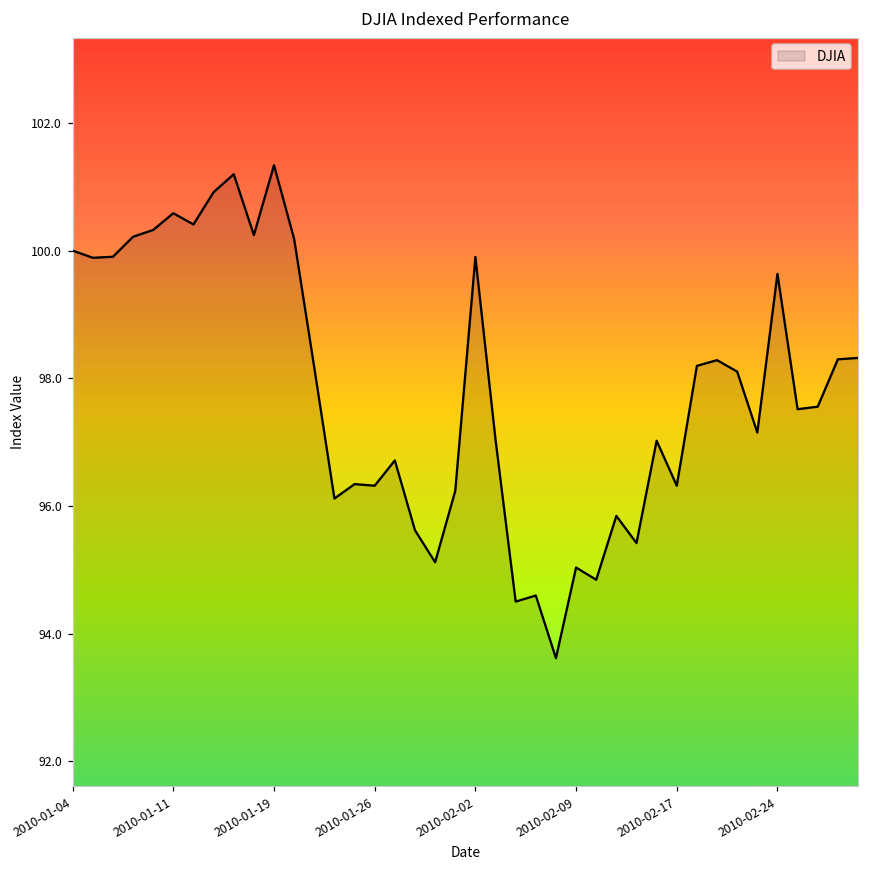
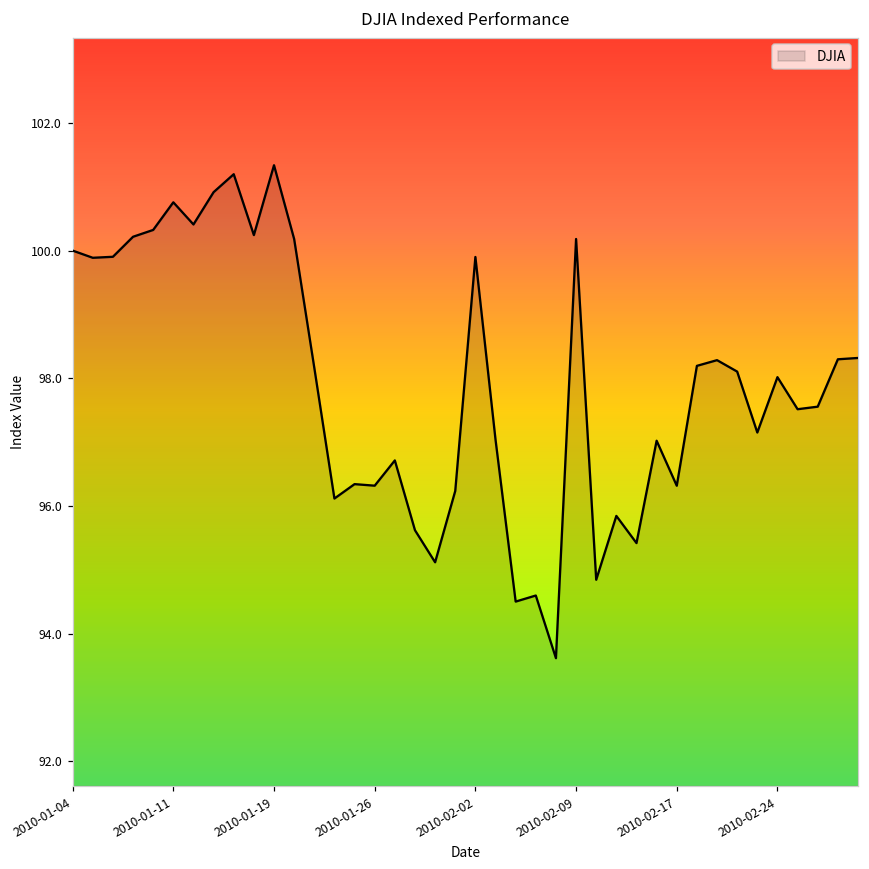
  {
    "2010-01-04": 100.0,
-   "2010-01-11": 100.6,
+   "2010-01-11": 100.8,
    "2010-01-19": 101.3,
    "2010-01-26": 96.3,
    "2010-02-02": 99.9,
-   "2010-02-09": 95.0,
+   "2010-02-09": 100.2,
    "2010-02-17": 96.3,
-   "2010-02-24": 99.6
+   "2010-02-24": 98.0
  }
